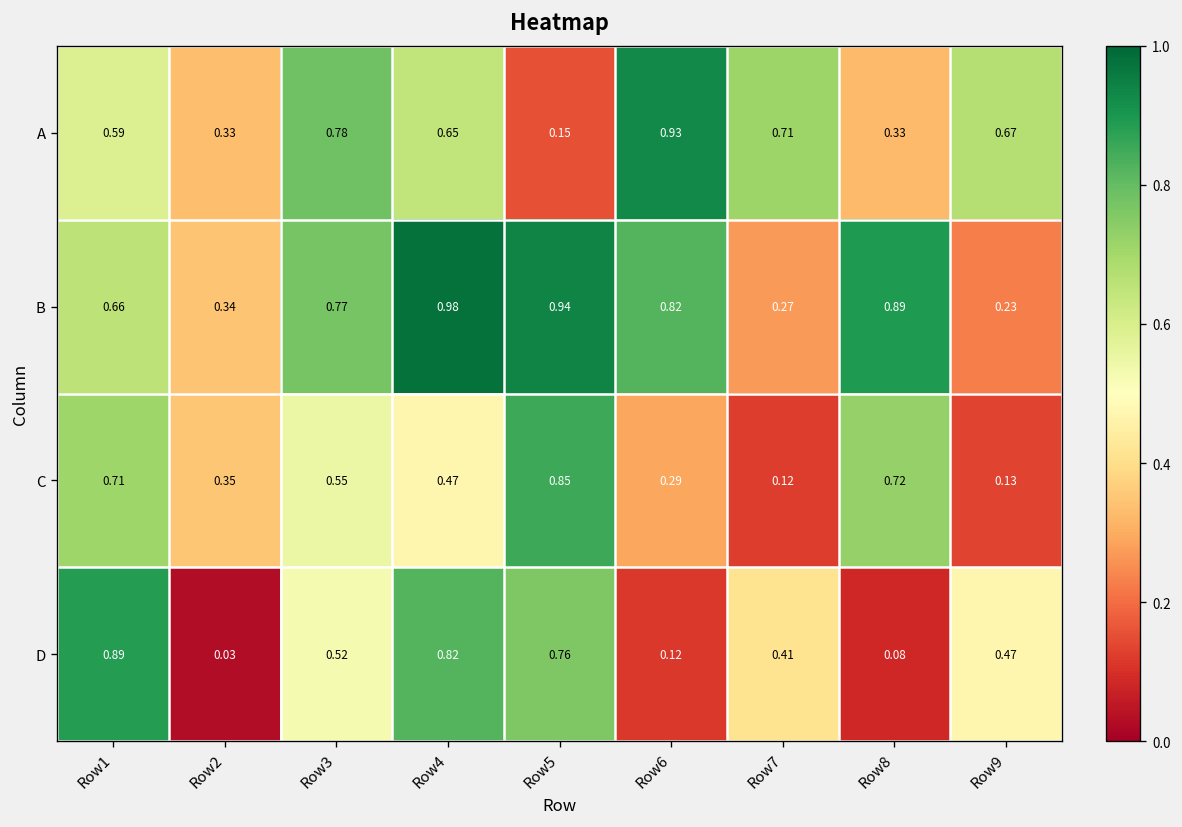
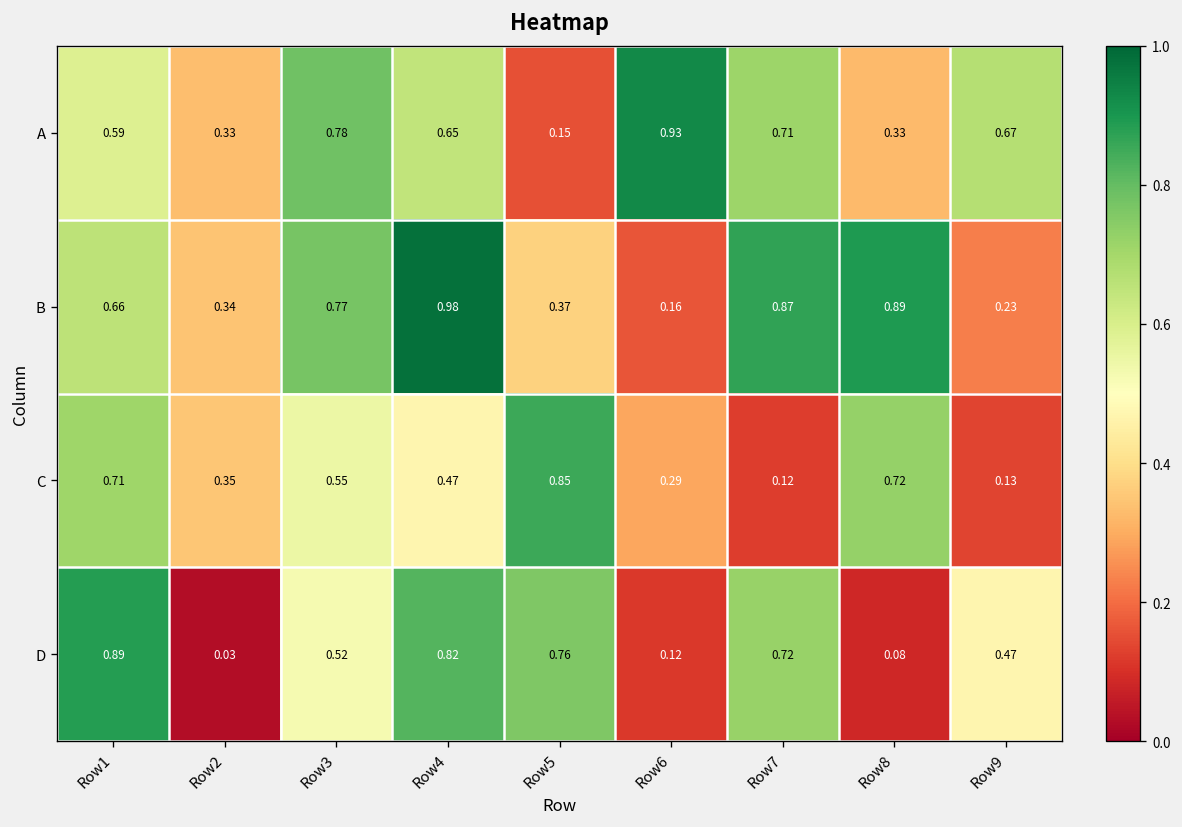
  {
    "A": {
      "Row1": 0.59,
      "Row2": 0.33,
      "Row3": 0.78,
      "Row4": 0.65,
      "Row5": 0.15,
      "Row6": 0.93,
      "Row7": 0.71,
      "Row8": 0.33,
      "Row9": 0.67
    },
    "B": {
      "Row1": 0.66,
      "Row2": 0.34,
      "Row3": 0.77,
      "Row4": 0.98,
-     "Row5": 0.94,
-     "Row6": 0.82,
-     "Row7": 0.27,
+     "Row5": 0.37,
+     "Row6": 0.16,
+     "Row7": 0.87,
      "Row8": 0.89,
      "Row9": 0.23
    },
    "C": {
      "Row1": 0.71,
      "Row2": 0.35,
      "Row3": 0.55,
      "Row4": 0.47,
      "Row5": 0.85,
      "Row6": 0.29,
      "Row7": 0.12,
      "Row8": 0.72,
      "Row9": 0.13
    },
    "D": {
      "Row1": 0.89,
      "Row2": 0.03,
      "Row3": 0.52,
      "Row4": 0.82,
      "Row5": 0.76,
      "Row6": 0.12,
-     "Row7": 0.41,
+     "Row7": 0.72,
      "Row8": 0.08,
      "Row9": 0.47
    }
  }
